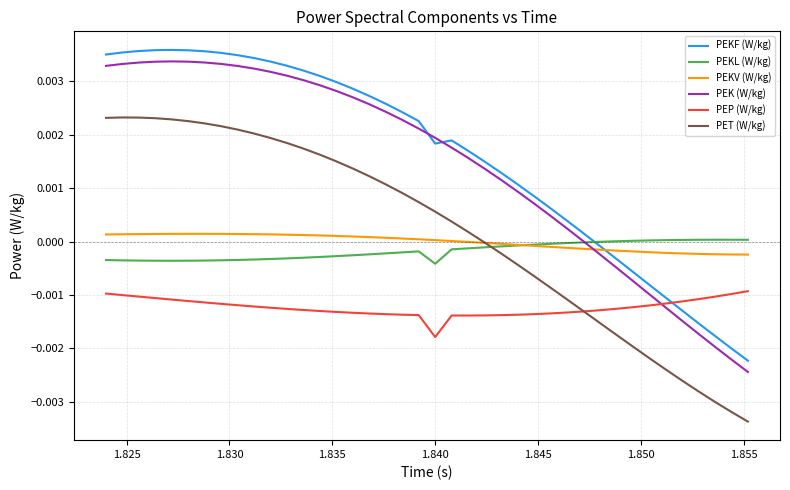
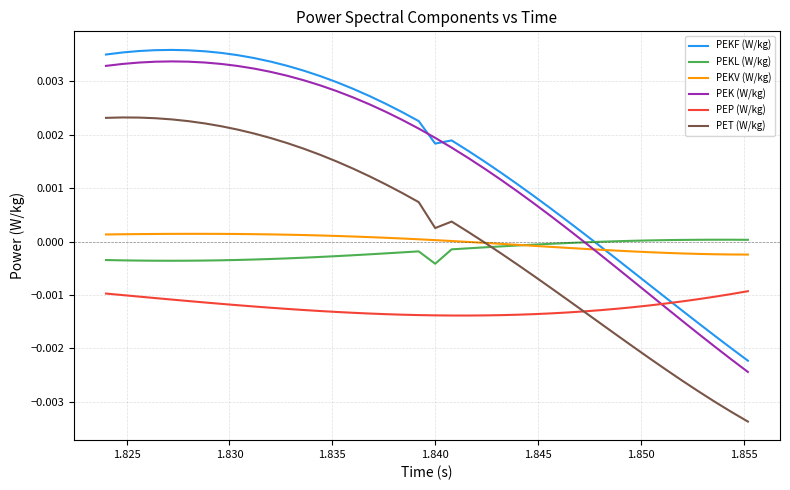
  {
    "PEKF (W/kg)": {
      "1.840": 0.0018
    },
    "PEKL (W/kg)": {
      "1.840": -0.0004
    },
    "PEKV (W/kg)": {
      "1.840": 0.0000
    },
    "PEK (W/kg)": {
      "1.840": 0.0019
    },
    "PEP (W/kg)": {
-     "1.840": -0.0018
+     "1.840": -0.0014
    },
    "PET (W/kg)": {
-     "1.840": 0.0006
+     "1.840": 0.0003
    }
  }
